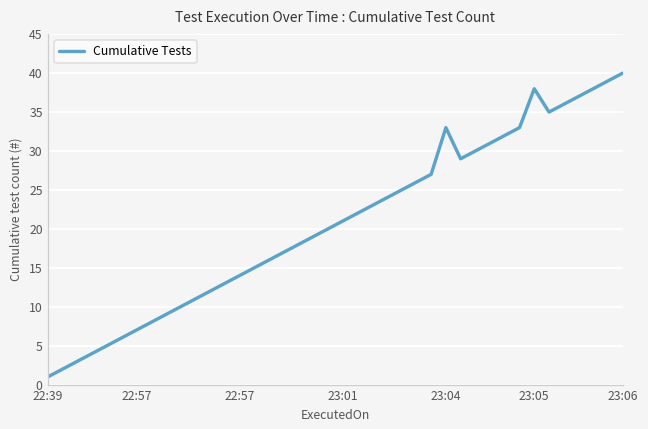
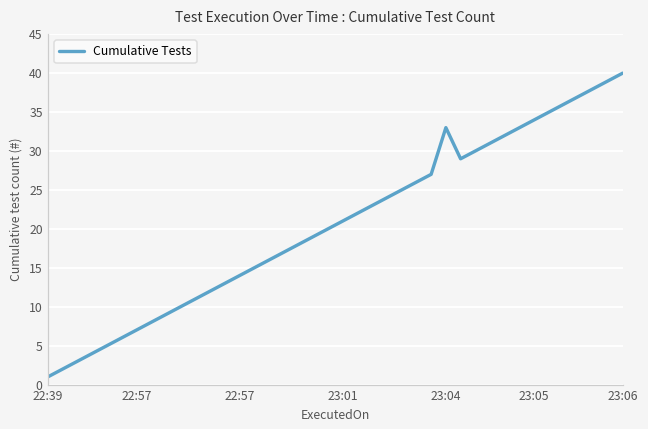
  {
    "22:39": 1,
    "23:01": 21,
    "23:04": 33,
-   "23:05": 38,
+   "23:05": 34,
    "23:06": 40
  }
